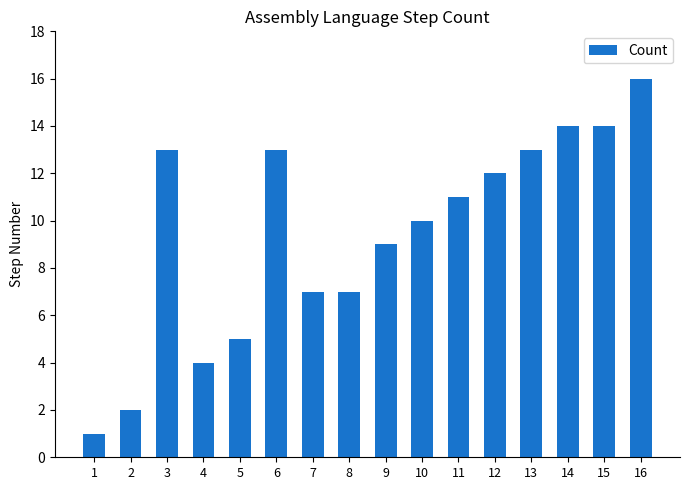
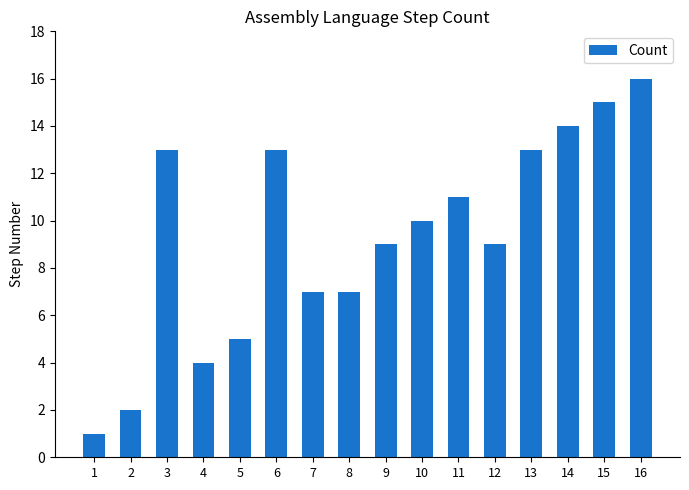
  {
    "1": 1,
    "2": 2,
    "3": 13,
    "4": 4,
    "5": 5,
    "6": 13,
    "7": 7,
    "8": 7,
    "9": 9,
    "10": 10,
    "11": 11,
-   "12": 12,
+   "12": 9,
    "13": 13,
    "14": 14,
-   "15": 14,
+   "15": 15,
    "16": 16
  }
